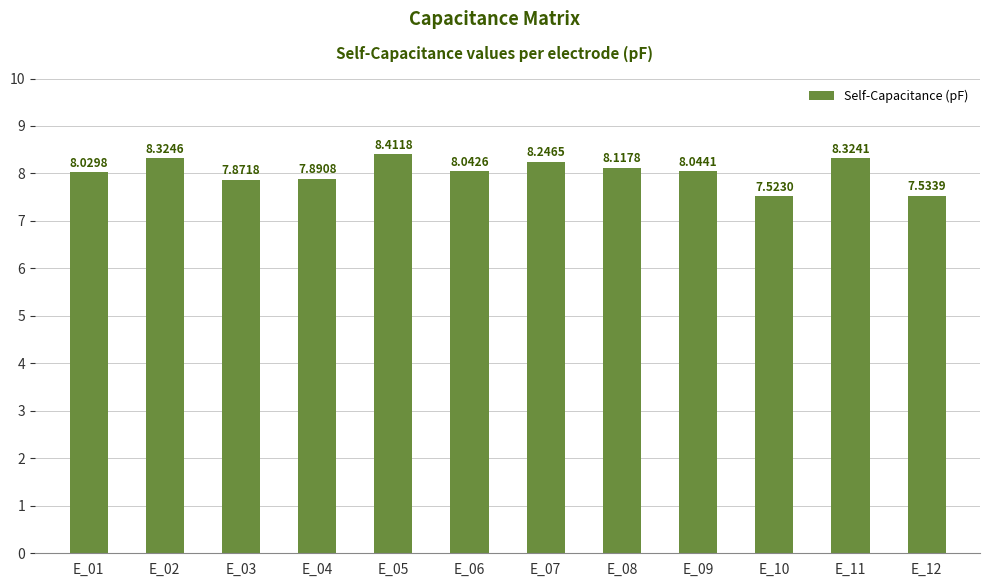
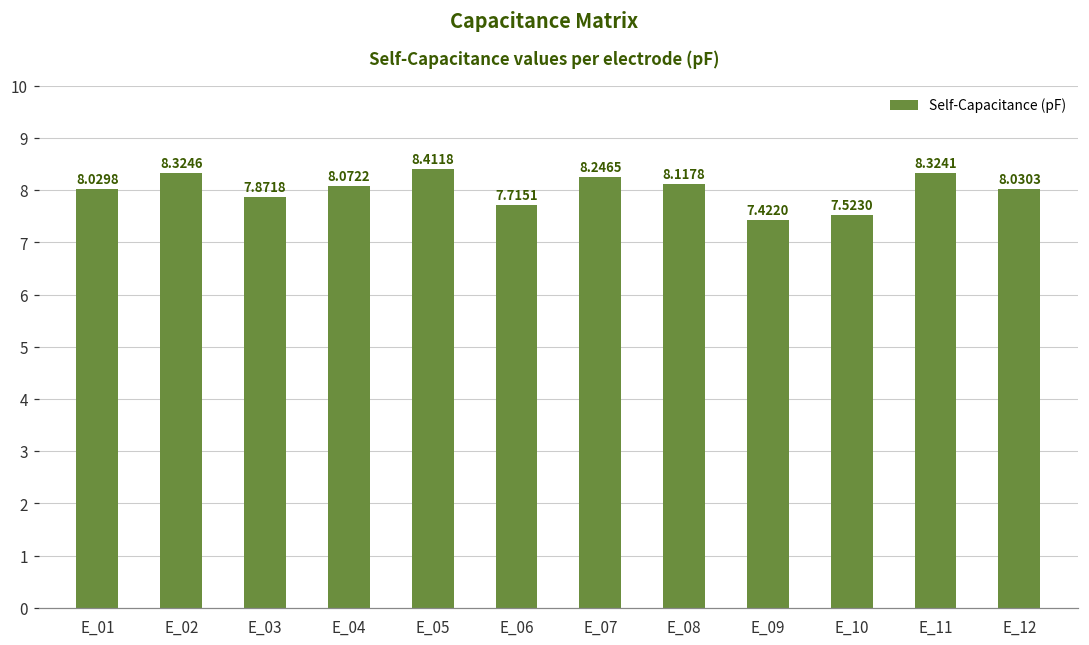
  {
    "E_01": 8.0298,
    "E_02": 8.3246,
    "E_03": 7.8718,
-   "E_04": 7.8908,
+   "E_04": 8.0722,
    "E_05": 8.4118,
-   "E_06": 8.0426,
+   "E_06": 7.7151,
    "E_07": 8.2465,
    "E_08": 8.1178,
-   "E_09": 8.0441,
+   "E_09": 7.4220,
    "E_10": 7.5230,
    "E_11": 8.3241,
-   "E_12": 7.5339
+   "E_12": 8.0303
  }
